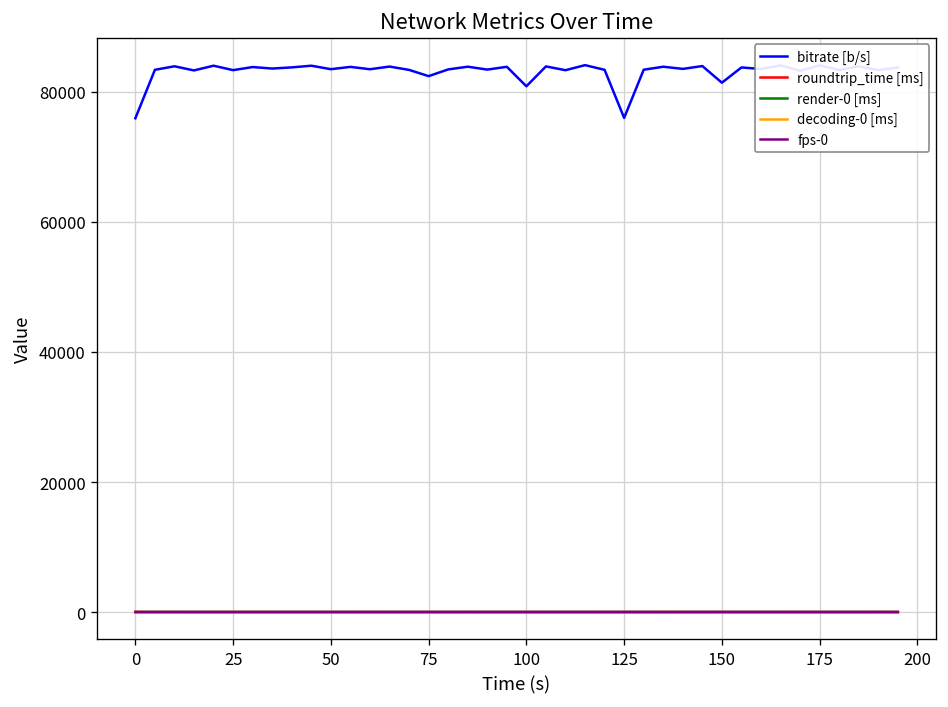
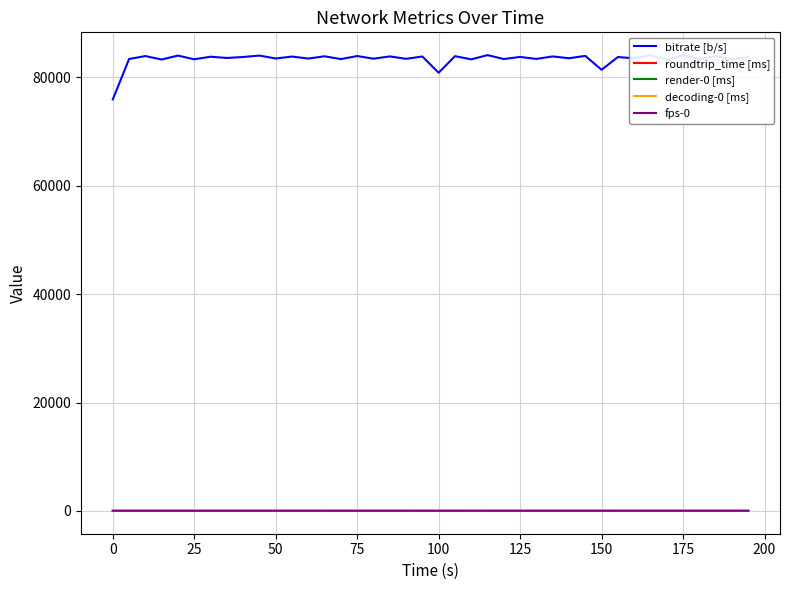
  {
    "bitrate [b/s]": {
      "0": 76000,
      "25": 83000,
      "50": 83000,
-     "75": 82000,
+     "75": 84000,
      "100": 81000,
-     "125": 76000,
+     "125": 84000,
      "150": 81000
    },
    "fps-0": {
      "0": 0,
      "25": 0,
      "50": 0,
      "75": 0,
      "100": 0,
      "125": 0,
      "150": 0,
      "175": 0
    }
  }
